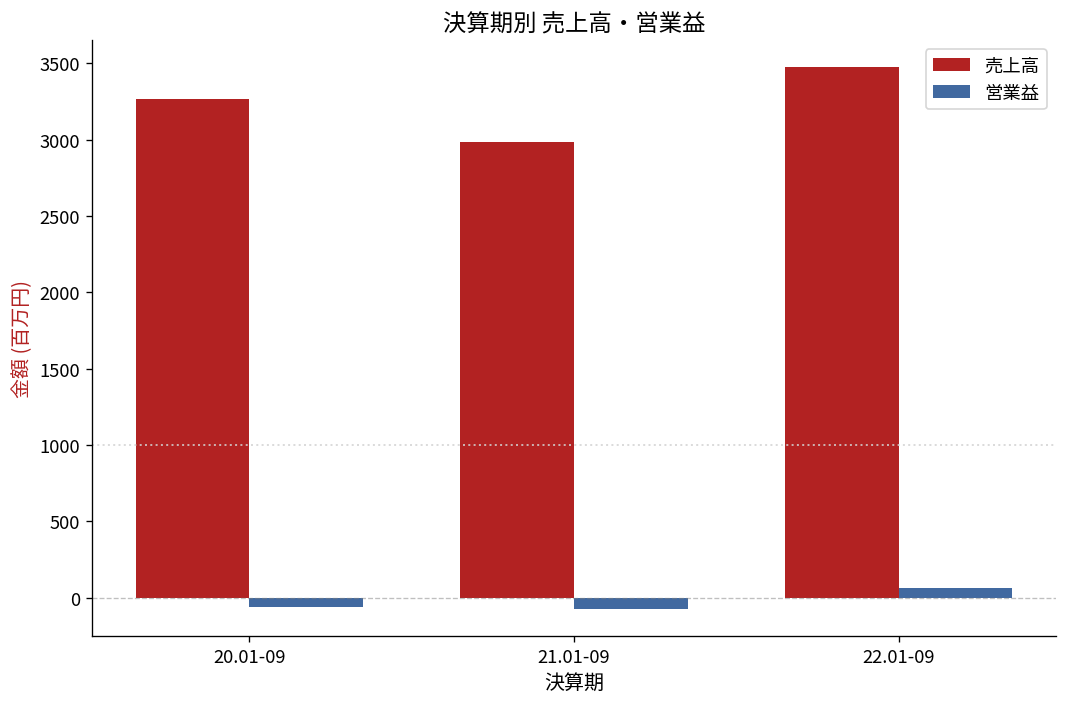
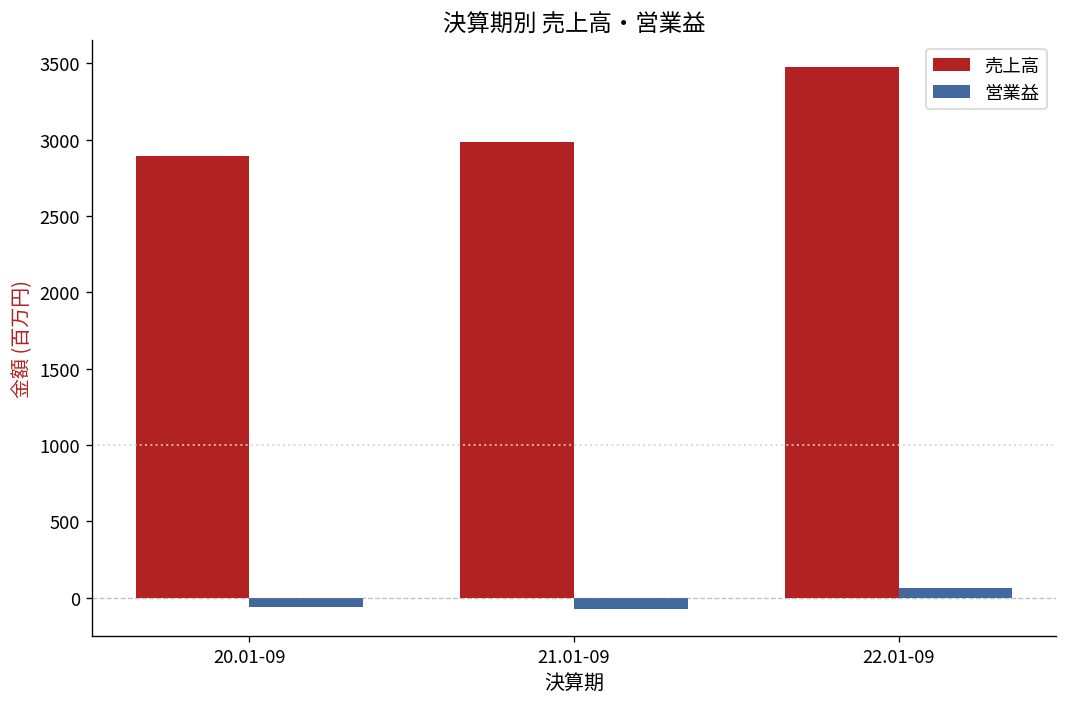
  {
    "売上高": {
-     "20.01-09": 3270,
+     "20.01-09": 2900,
      "21.01-09": 2980,
      "22.01-09": 3470
    },
    "営業益": {
      "20.01-09": -60,
      "21.01-09": -70,
      "22.01-09": 70
    }
  }
